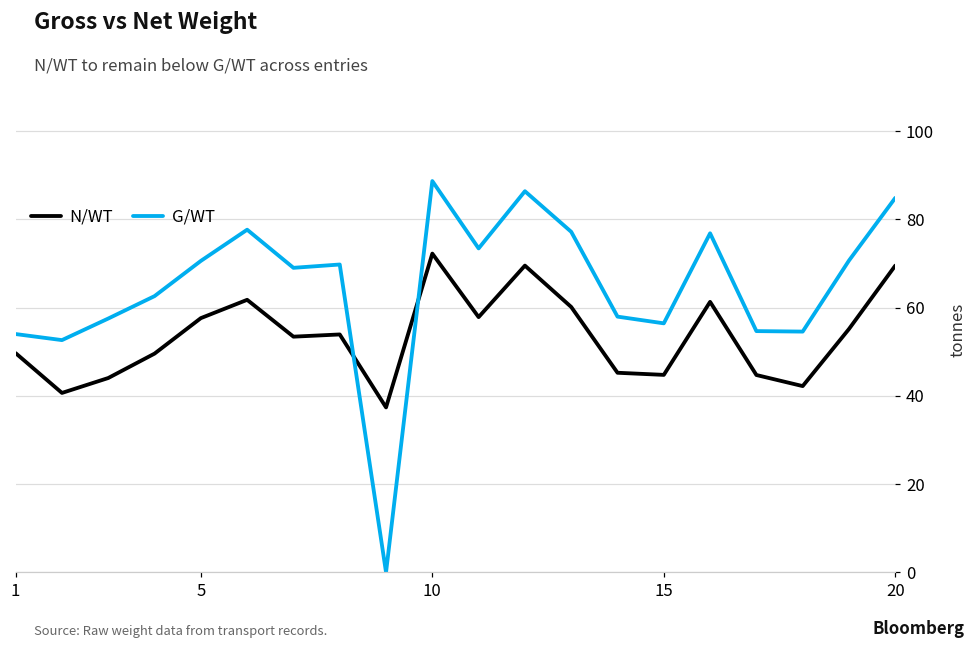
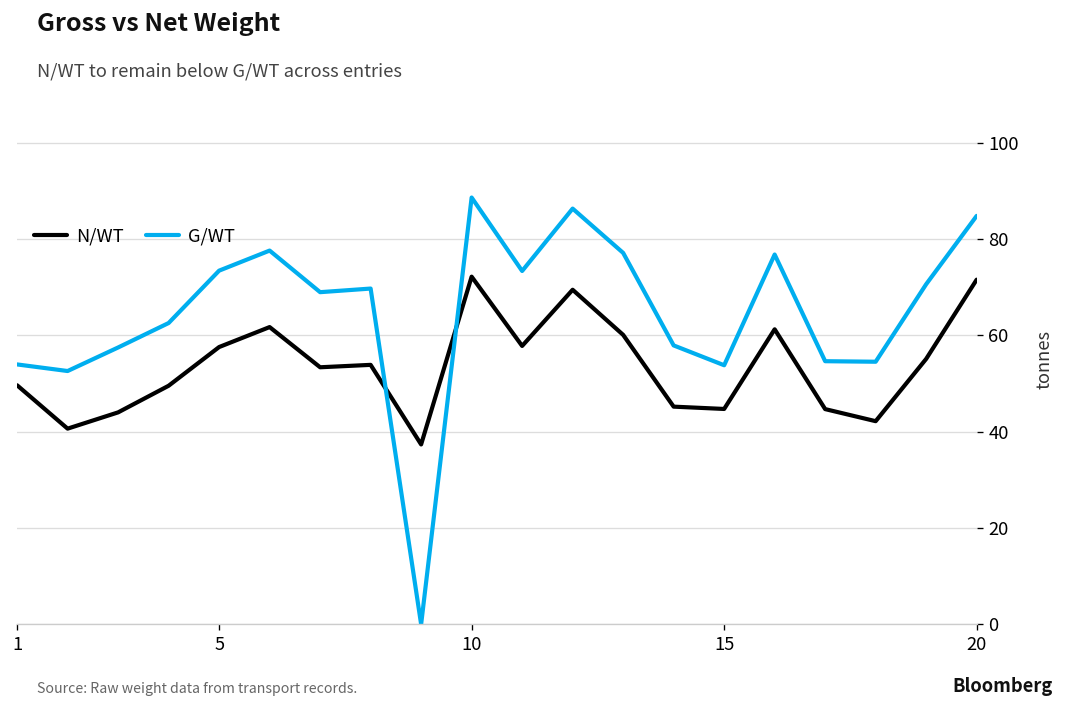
  {
    "N/WT": {
      "1": 50,
      "5": 58,
      "10": 72,
      "15": 45,
-     "20": 70
+     "20": 72
    },
    "G/WT": {
      "1": 54,
-     "5": 71,
+     "5": 73,
      "10": 89,
-     "15": 56,
+     "15": 54,
      "20": 85
    }
  }
